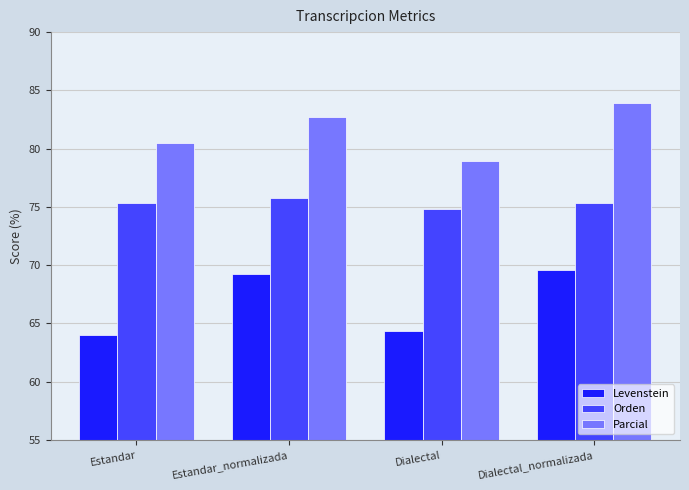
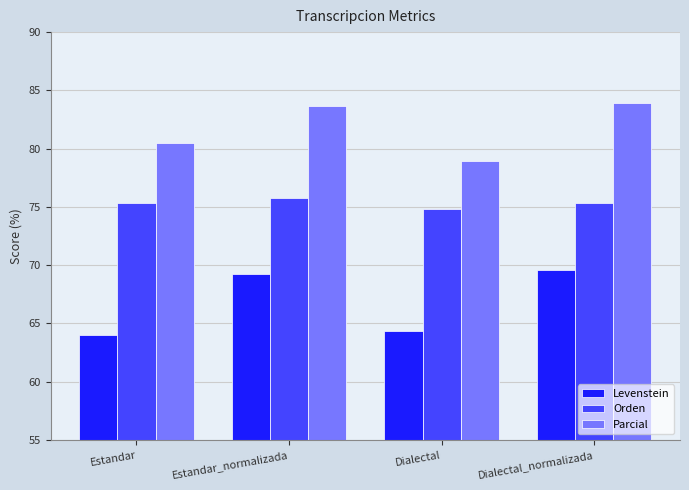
  {
    "Parcial": {
      "Estandar": 80.5,
-     "Estandar_normalizada": 82.7,
+     "Estandar_normalizada": 83.7,
      "Dialectal": 78.9,
      "Dialectal_normalizada": 84.0
    }
  }
